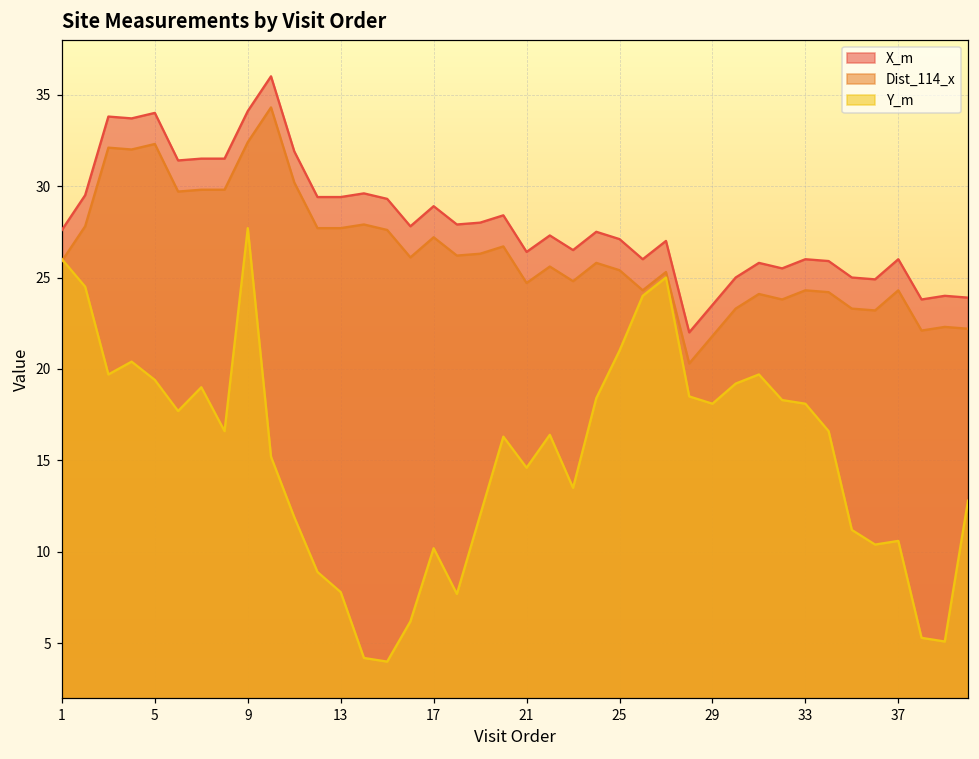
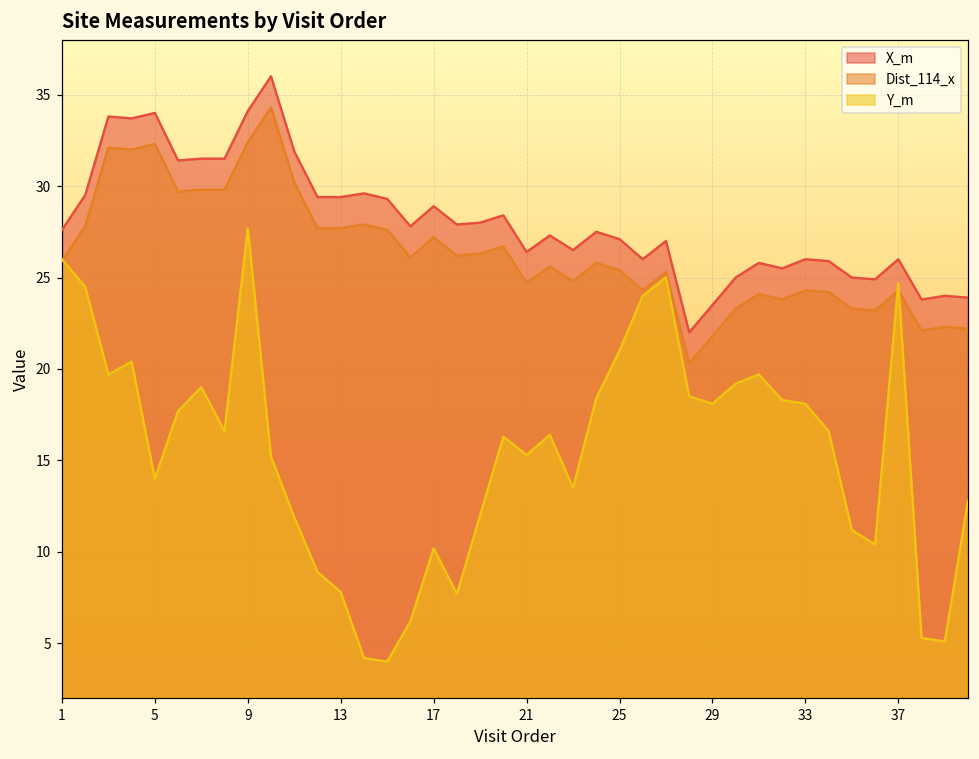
  {
    "Y_m": {
-     "5": 19.4,
+     "5": 14.0,
      "9": 27.7,
      "13": 7.8,
      "17": 10.2,
-     "21": 14.6,
+     "21": 15.3,
      "25": 21.0,
      "29": 18.1,
      "33": 18.1,
-     "37": 10.6
+     "37": 24.7
    }
  }
